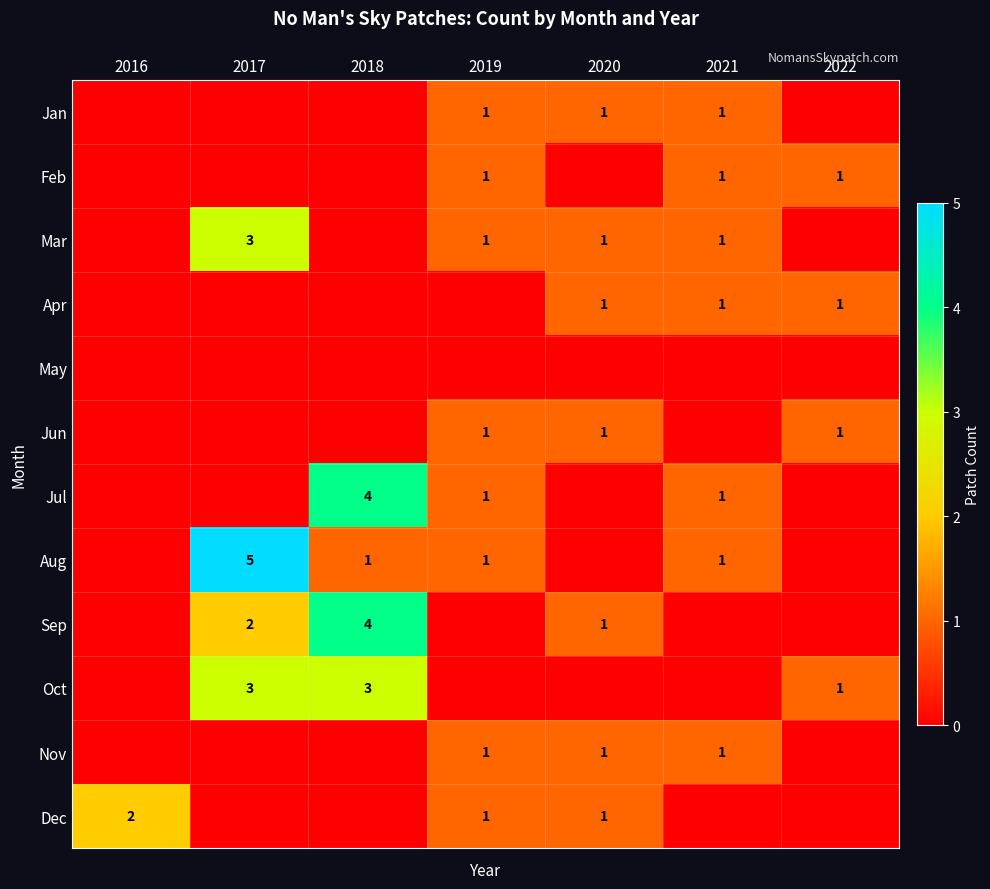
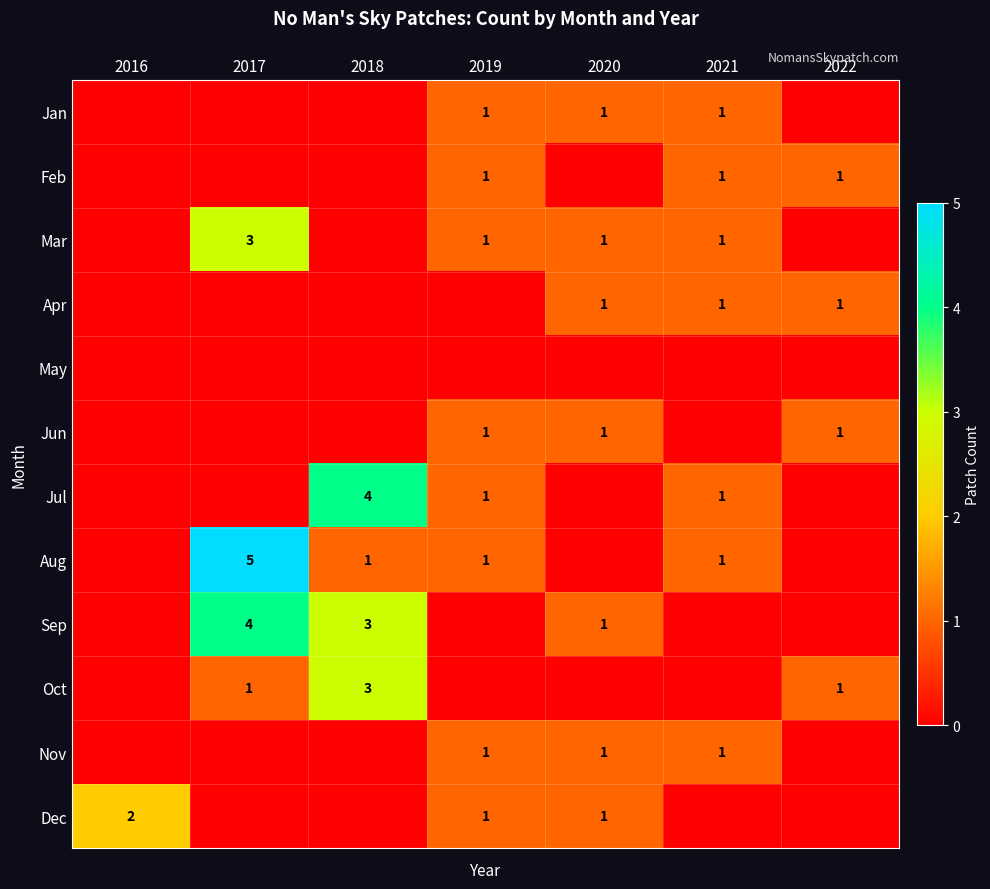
  {
    "Jan": {
      "2019": 1,
      "2020": 1,
      "2021": 1
    },
    "Feb": {
      "2019": 1,
      "2021": 1,
      "2022": 1
    },
    "Mar": {
      "2017": 3,
      "2019": 1,
      "2020": 1,
      "2021": 1
    },
    "Apr": {
      "2020": 1,
      "2021": 1,
      "2022": 1
    },
    "Jun": {
      "2019": 1,
      "2020": 1,
      "2022": 1
    },
    "Jul": {
      "2018": 4,
      "2019": 1,
      "2021": 1
    },
    "Aug": {
      "2017": 5,
      "2018": 1,
      "2019": 1,
      "2021": 1
    },
    "Sep": {
-     "2017": 2,
-     "2018": 4,
+     "2017": 4,
+     "2018": 3,
      "2020": 1
    },
    "Oct": {
-     "2017": 3,
+     "2017": 1,
      "2018": 3,
      "2022": 1
    },
    "Nov": {
      "2019": 1,
      "2020": 1,
      "2021": 1
    },
    "Dec": {
      "2016": 2,
      "2019": 1,
      "2020": 1
    }
  }
